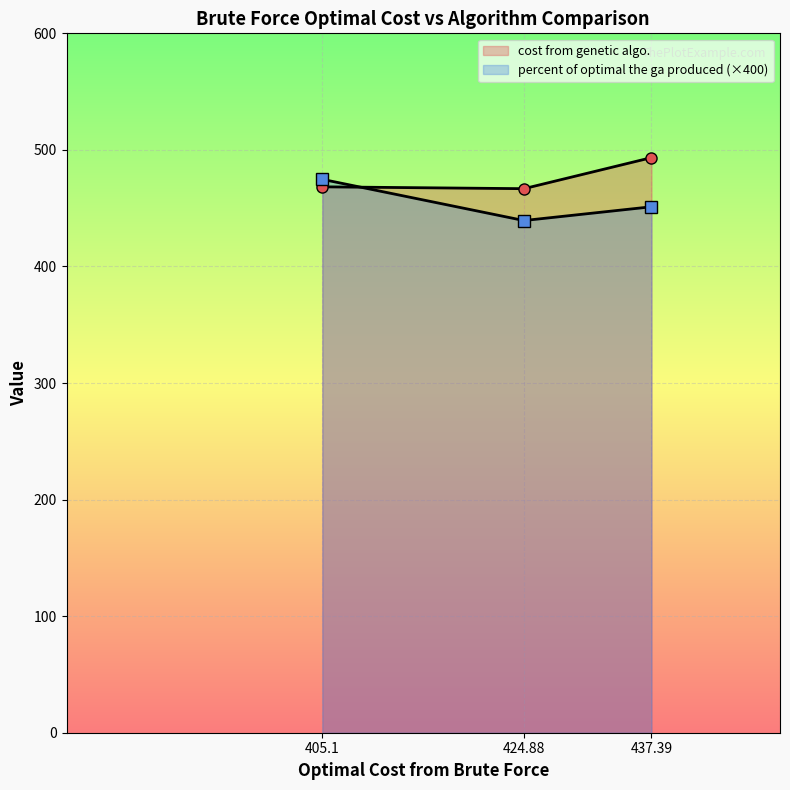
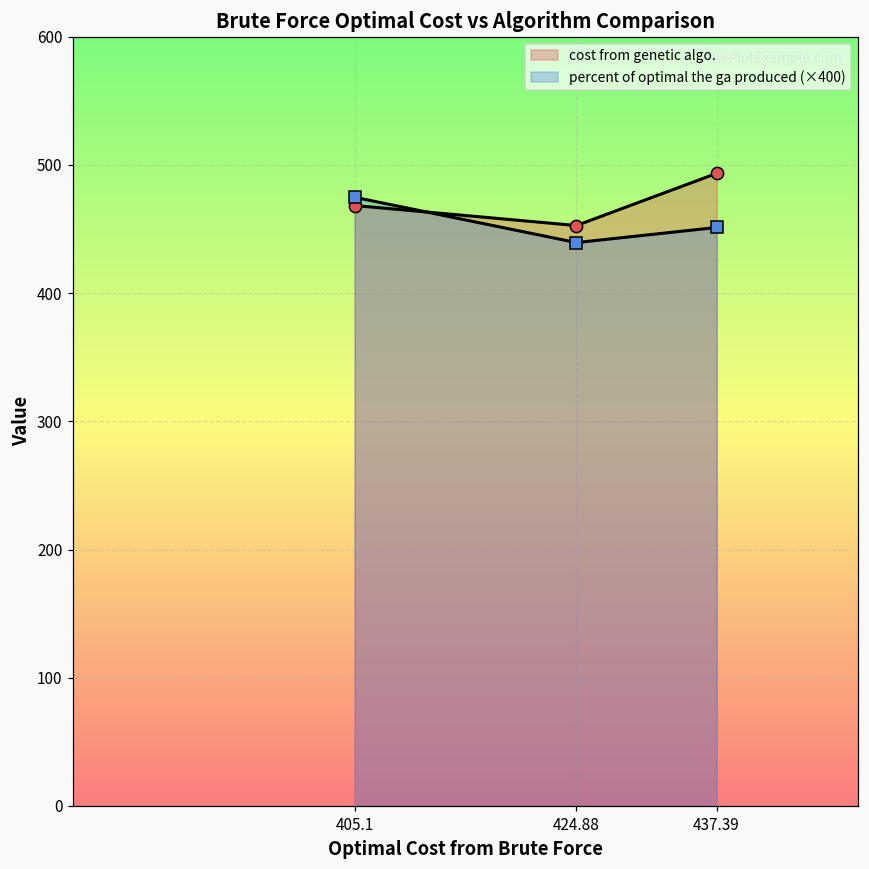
  {
    "cost from genetic algo.": {
      "405.1": 468,
-     "424.88": 467,
+     "424.88": 453,
      "437.39": 493
    },
    "percent of optimal the ga produced (×400)": {
      "405.1": 475,
      "424.88": 439,
      "437.39": 451
    }
  }
